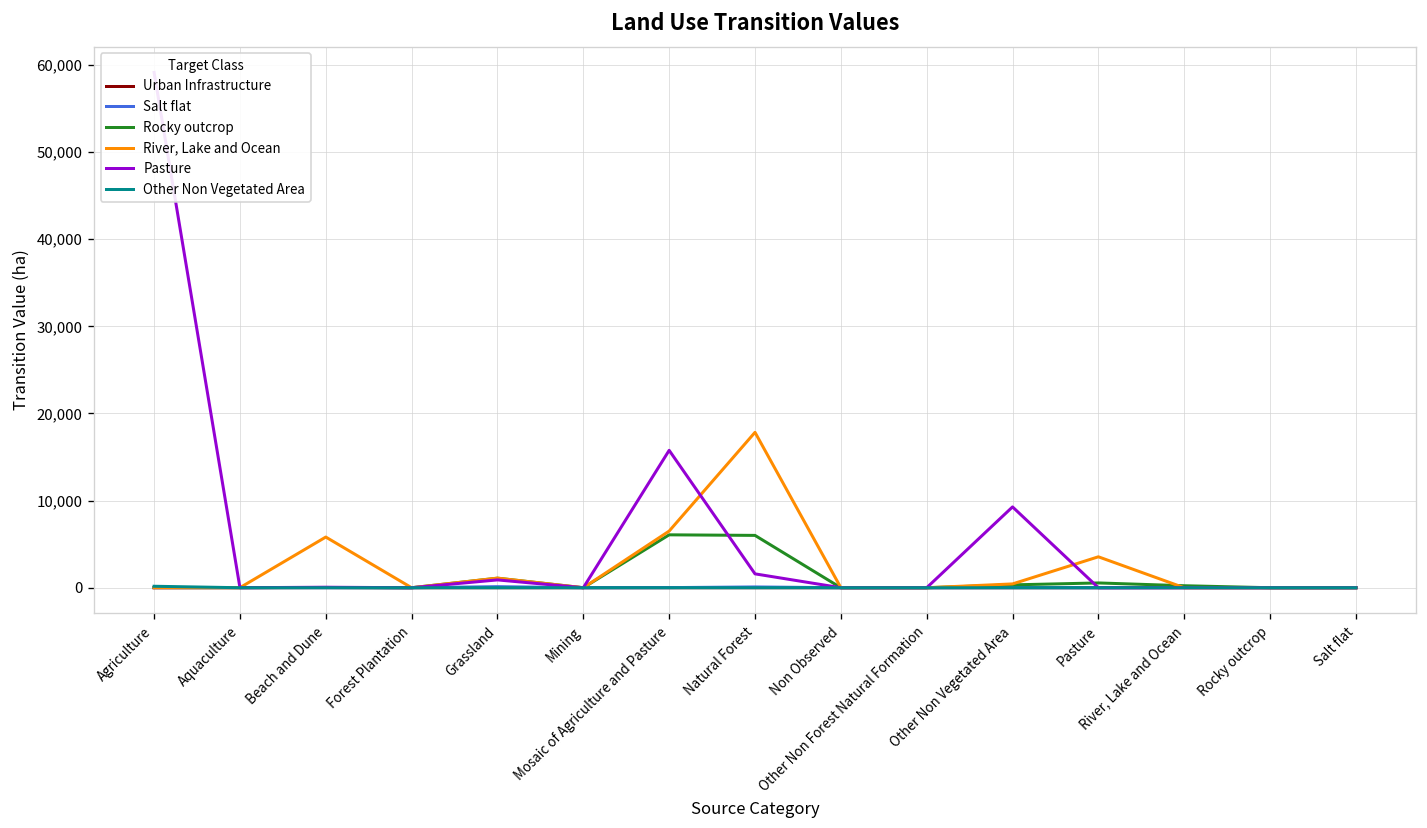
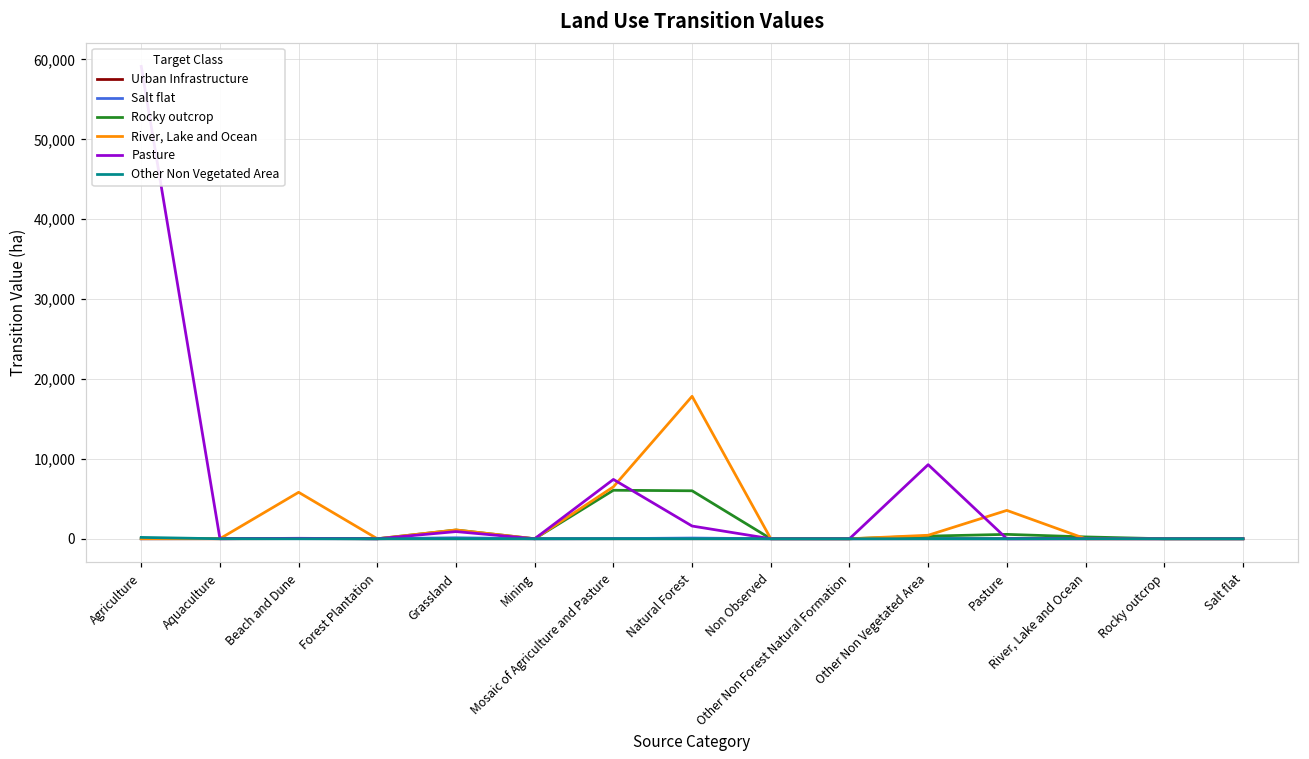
  {
    "Rocky outcrop": {
      "Mosaic of Agriculture and Pasture": "6,000",
      "Natural Forest": "6,000",
      "Pasture": "1,000"
    },
    "River, Lake and Ocean": {
      "Beach and Dune": "6,000",
      "Mosaic of Agriculture and Pasture": "7,000",
      "Natural Forest": "18,000",
      "Pasture": "4,000"
    },
    "Pasture": {
-     "Mosaic of Agriculture and Pasture": "16,000",
+     "Mosaic of Agriculture and Pasture": "7,000",
      "Natural Forest": "2,000",
      "Other Non Vegetated Area": "9,000"
    }
  }
